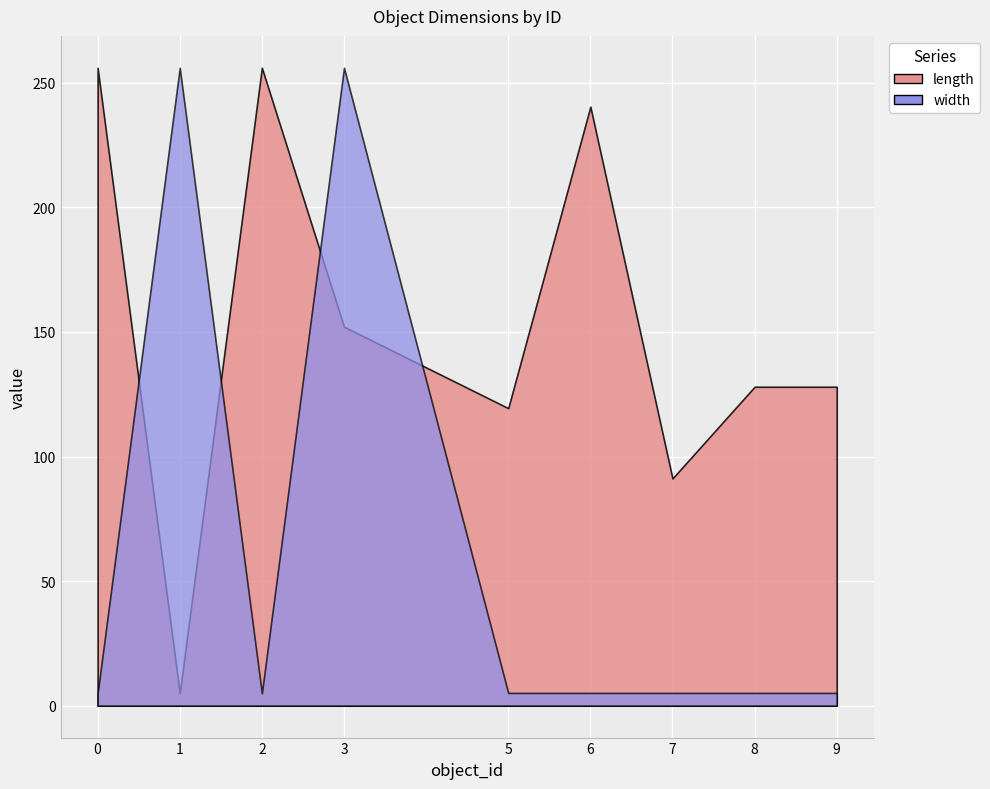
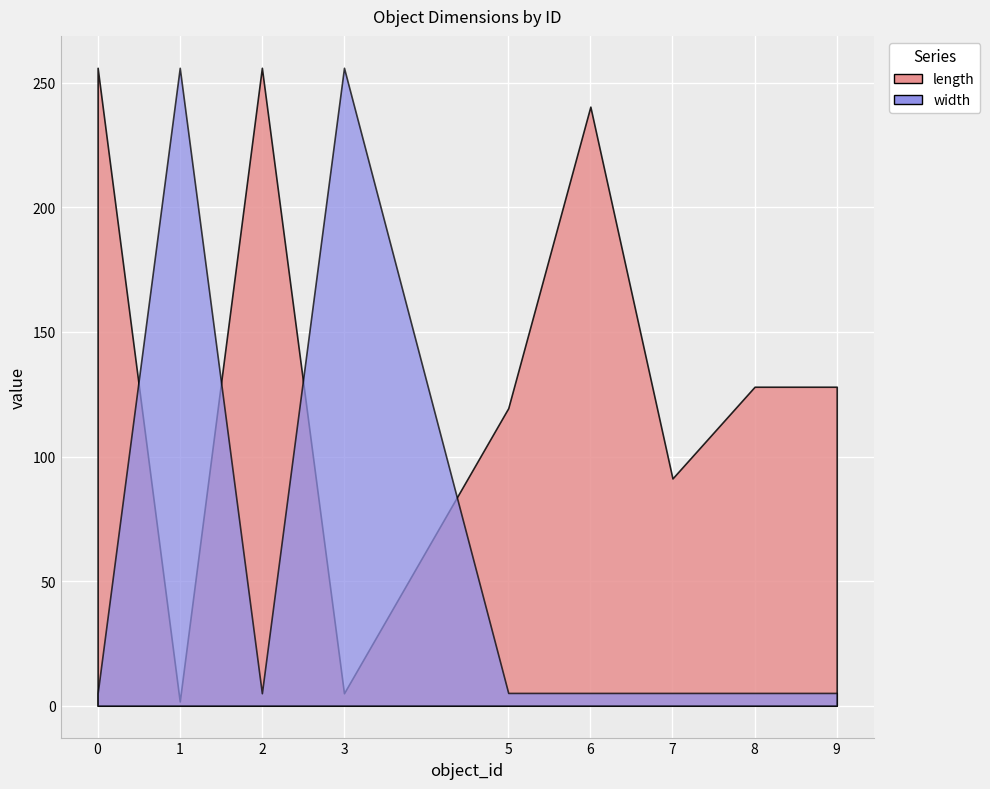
  {
    "length": {
      "0": 256,
-     "1": 5,
+     "1": 2,
      "2": 256,
-     "3": 152,
+     "3": 5,
      "5": 119,
      "6": 240,
      "7": 91,
      "8": 128,
      "9": 128
    },
    "width": {
      "0": 5,
      "1": 256,
      "2": 5,
      "3": 256,
      "5": 5,
      "6": 5,
      "7": 5,
      "8": 5,
      "9": 5
    }
  }
